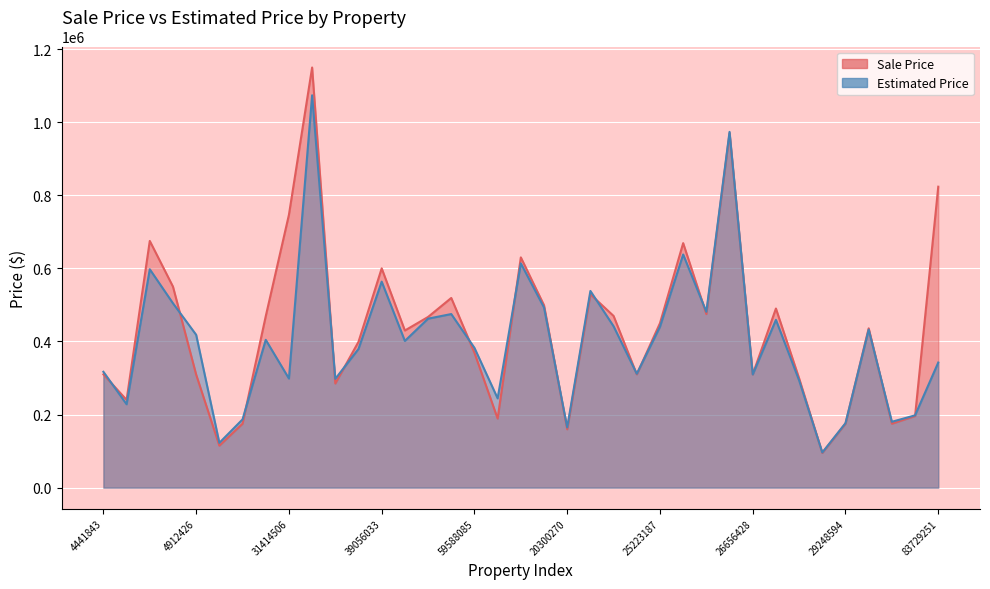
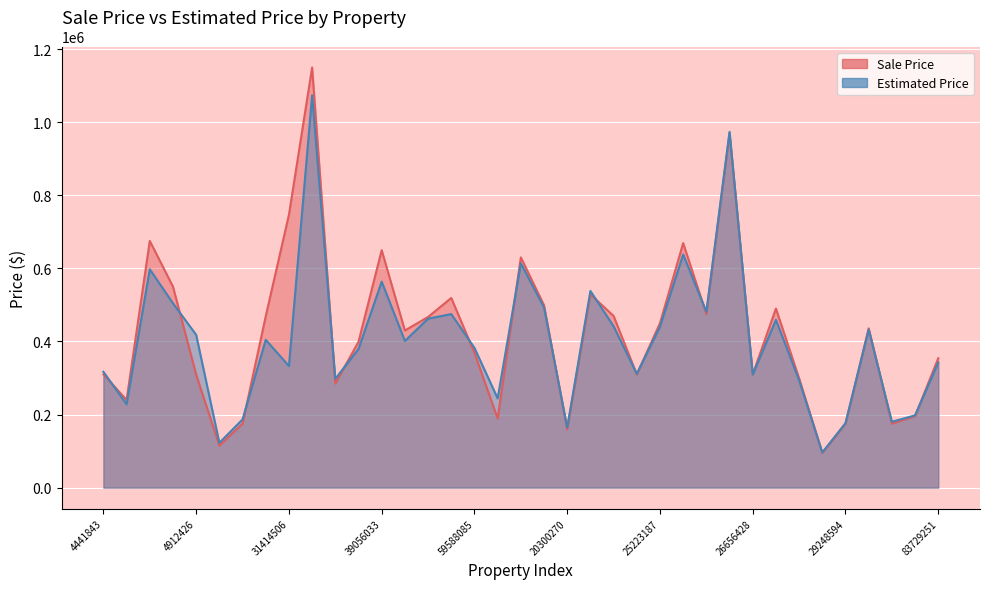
  {
    "Sale Price": {
      "4441843": 310000,
      "4912426": 310000,
      "31414506": 750000,
-     "39056033": 600000,
+     "39056033": 650000,
      "59588085": 370000,
      "25223187": 450000,
-     "83729251": 820000
+     "83729251": 350000
    },
    "Estimated Price": {
      "4441843": 320000,
      "4912426": 420000,
-     "31414506": 300000,
+     "31414506": 330000,
      "39056033": 560000,
      "59588085": 380000,
      "25223187": 440000,
      "83729251": 340000
    }
  }
